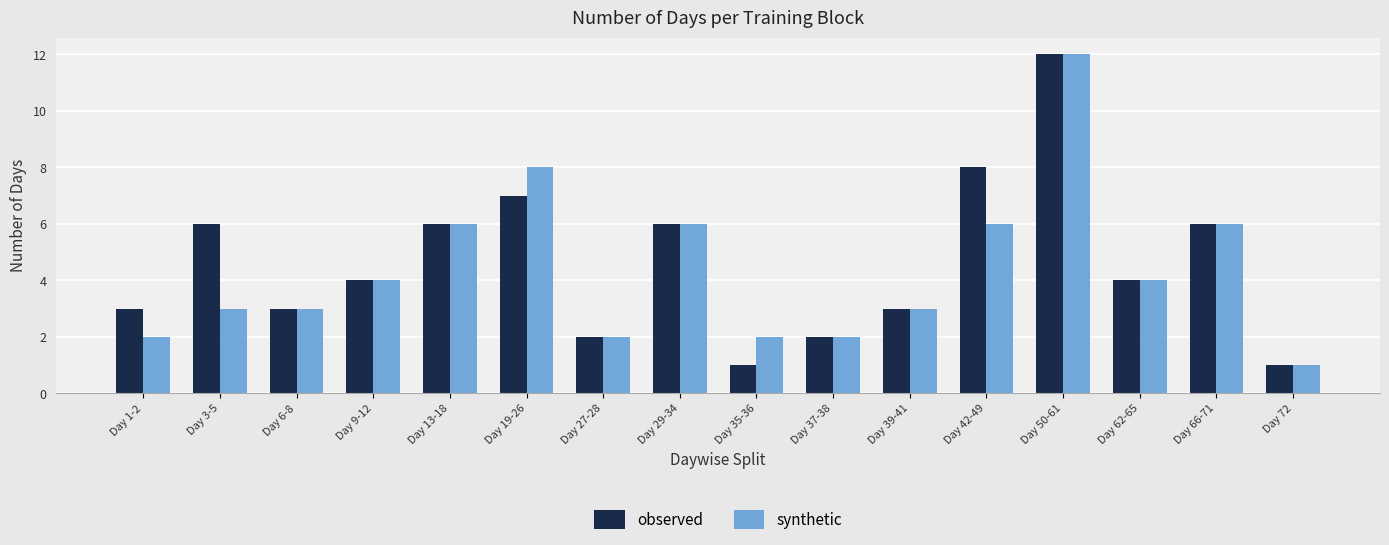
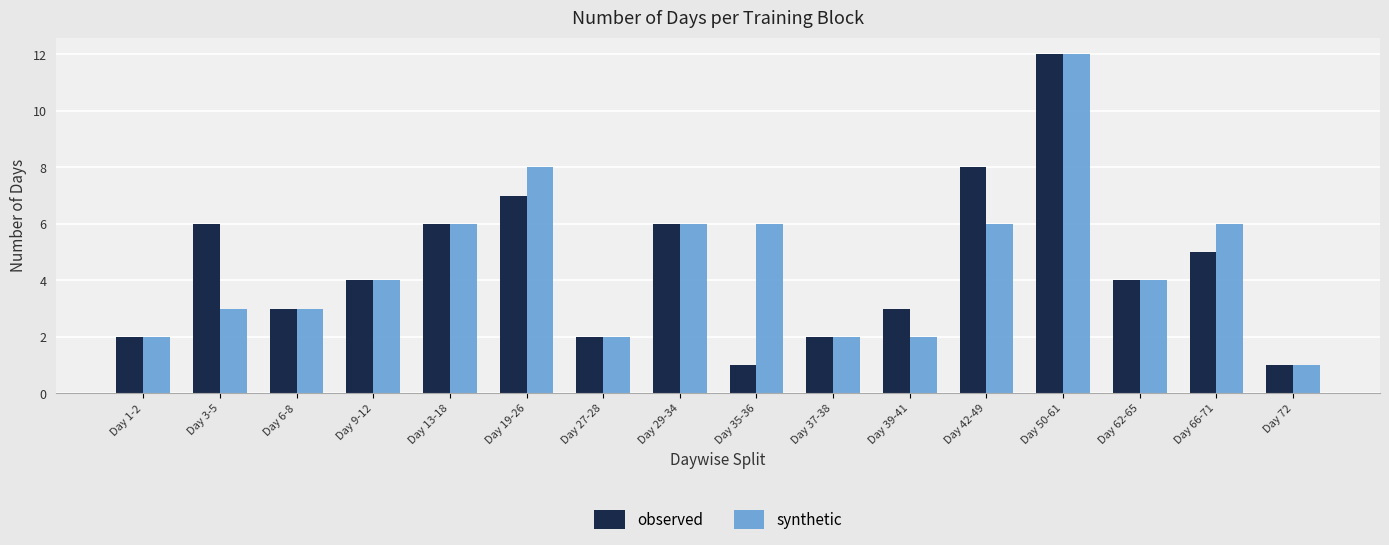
  {
    "observed": {
-     "Day 1-2": 3,
+     "Day 1-2": 2,
      "Day 3-5": 6,
      "Day 6-8": 3,
      "Day 9-12": 4,
      "Day 13-18": 6,
      "Day 19-26": 7,
      "Day 27-28": 2,
      "Day 29-34": 6,
      "Day 35-36": 1,
      "Day 37-38": 2,
      "Day 39-41": 3,
      "Day 42-49": 8,
      "Day 50-61": 12,
      "Day 62-65": 4,
-     "Day 66-71": 6,
+     "Day 66-71": 5,
      "Day 72": 1
    },
    "synthetic": {
      "Day 1-2": 2,
      "Day 3-5": 3,
      "Day 6-8": 3,
      "Day 9-12": 4,
      "Day 13-18": 6,
      "Day 19-26": 8,
      "Day 27-28": 2,
      "Day 29-34": 6,
-     "Day 35-36": 2,
+     "Day 35-36": 6,
      "Day 37-38": 2,
-     "Day 39-41": 3,
+     "Day 39-41": 2,
      "Day 42-49": 6,
      "Day 50-61": 12,
      "Day 62-65": 4,
      "Day 66-71": 6,
      "Day 72": 1
    }
  }
